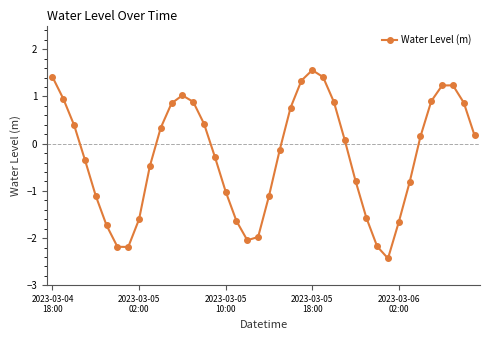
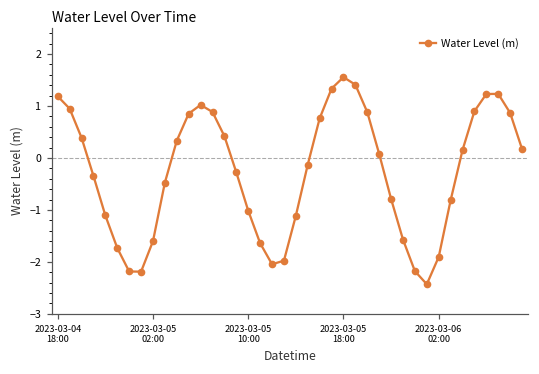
  {
-   "2023-03-04 18:00": 1.4,
+   "2023-03-04 18:00": 1.2,
    "2023-03-05 02:00": -1.6,
    "2023-03-05 10:00": -1.0,
    "2023-03-05 18:00": 1.6,
-   "2023-03-06 02:00": -1.7
+   "2023-03-06 02:00": -1.9
  }
